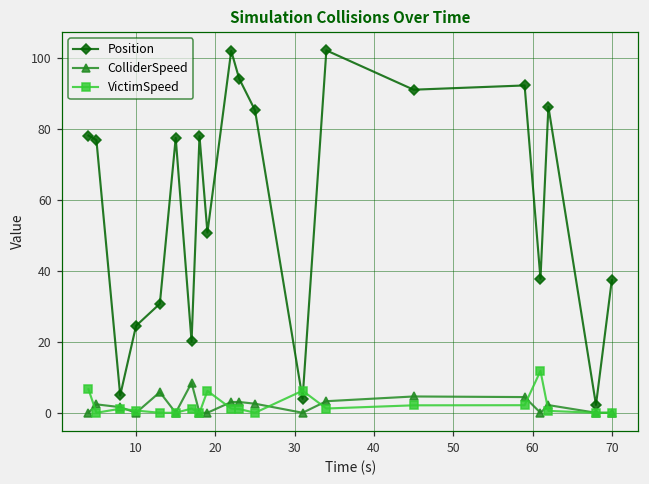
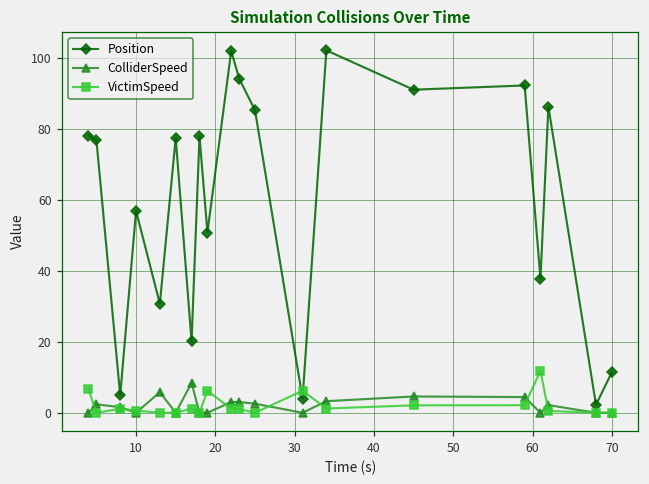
  {
    "Position": {
-     "10": 24,
-     "70": 37
+     "10": 57,
+     "70": 11
    }
  }
